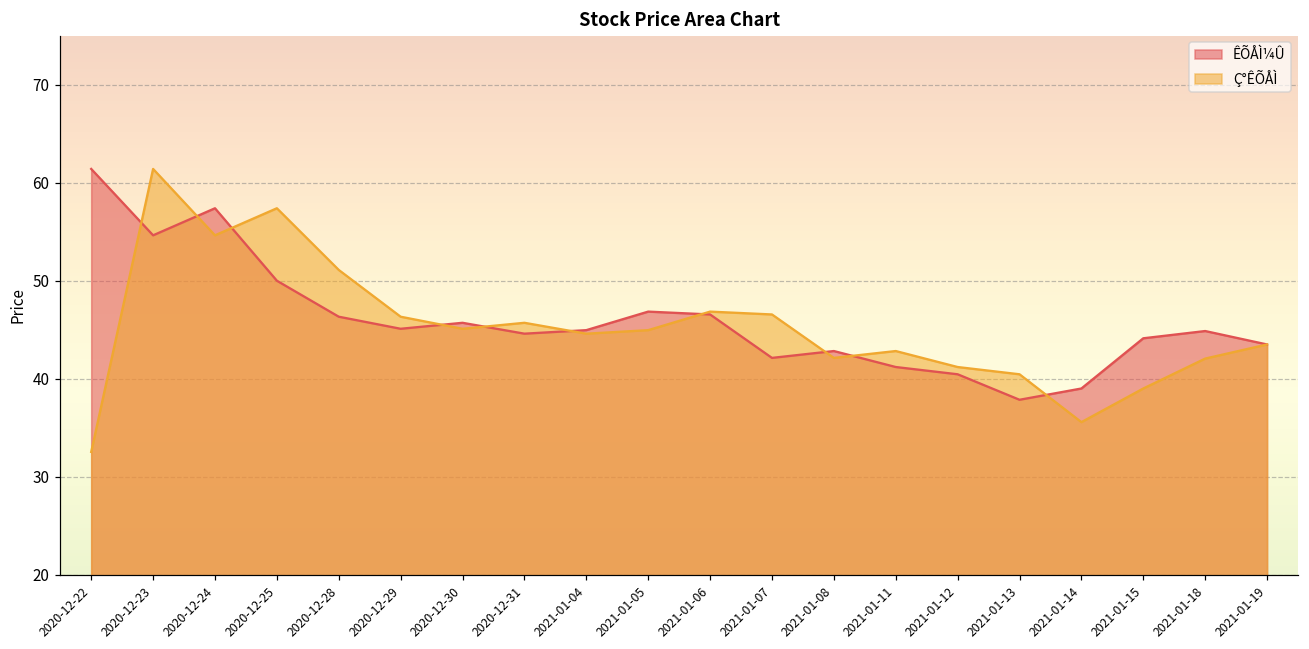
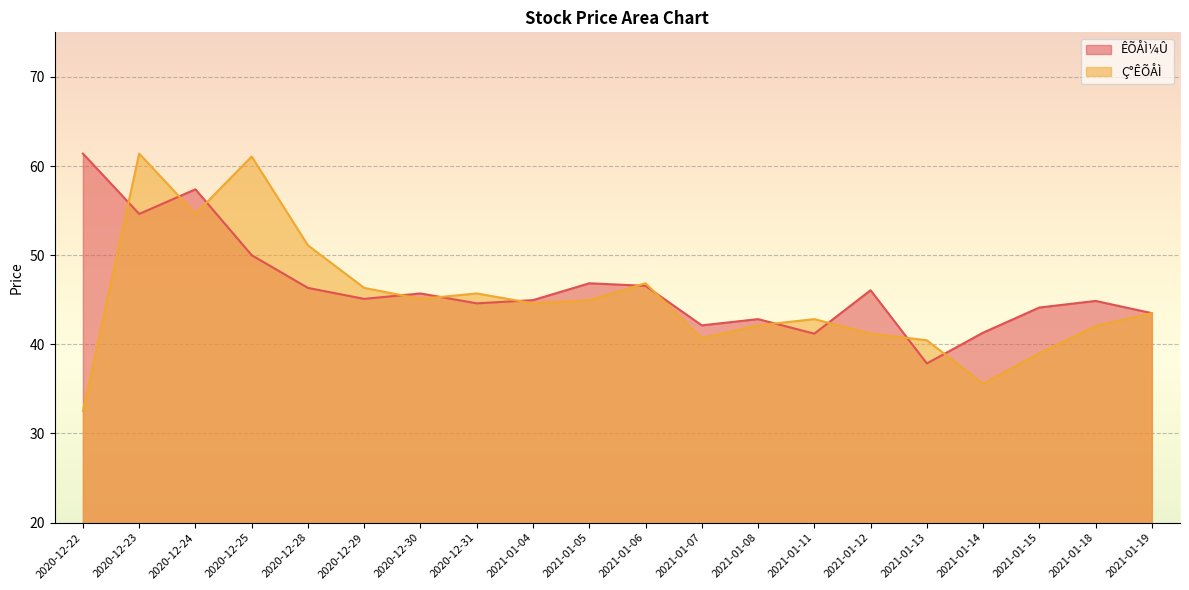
  {
    "ÊÕÅÌ¼Û": {
      "2020-12-22": 61,
      "2020-12-23": 55,
      "2020-12-24": 57,
      "2020-12-25": 50,
      "2020-12-28": 46,
      "2020-12-29": 45,
      "2020-12-30": 46,
      "2020-12-31": 45,
      "2021-01-04": 45,
      "2021-01-05": 47,
      "2021-01-06": 47,
      "2021-01-07": 42,
      "2021-01-08": 43,
      "2021-01-11": 41,
-     "2021-01-12": 40,
+     "2021-01-12": 46,
      "2021-01-13": 38,
-     "2021-01-14": 39,
+     "2021-01-14": 41,
      "2021-01-15": 44,
      "2021-01-18": 45
    },
    "Ç°ÊÕÅÌ": {
      "2020-12-22": 33,
      "2020-12-23": 61,
      "2020-12-24": 55,
-     "2020-12-25": 57,
+     "2020-12-25": 61,
      "2020-12-28": 51,
      "2020-12-29": 46,
      "2020-12-30": 45,
      "2020-12-31": 46,
      "2021-01-04": 45,
      "2021-01-05": 45,
      "2021-01-06": 47,
-     "2021-01-07": 47,
+     "2021-01-07": 41,
      "2021-01-08": 42,
      "2021-01-11": 43,
      "2021-01-12": 41,
      "2021-01-13": 40,
      "2021-01-14": 36,
      "2021-01-15": 39,
      "2021-01-18": 42
    }
  }
